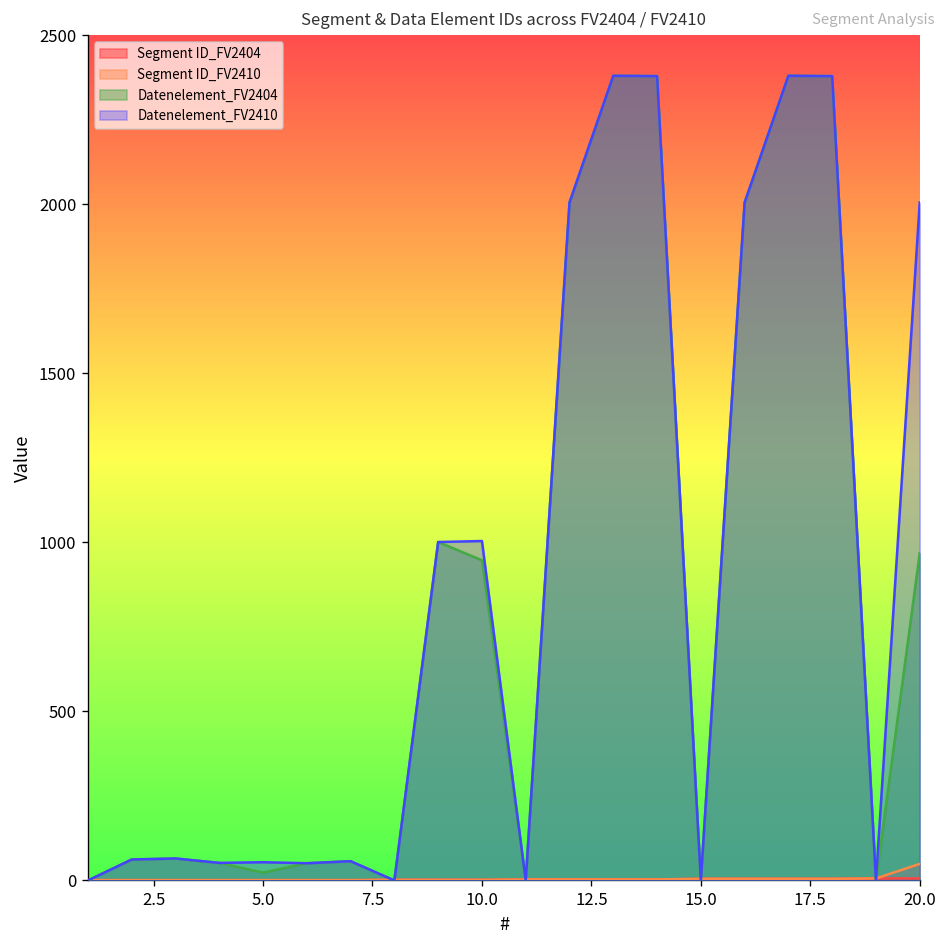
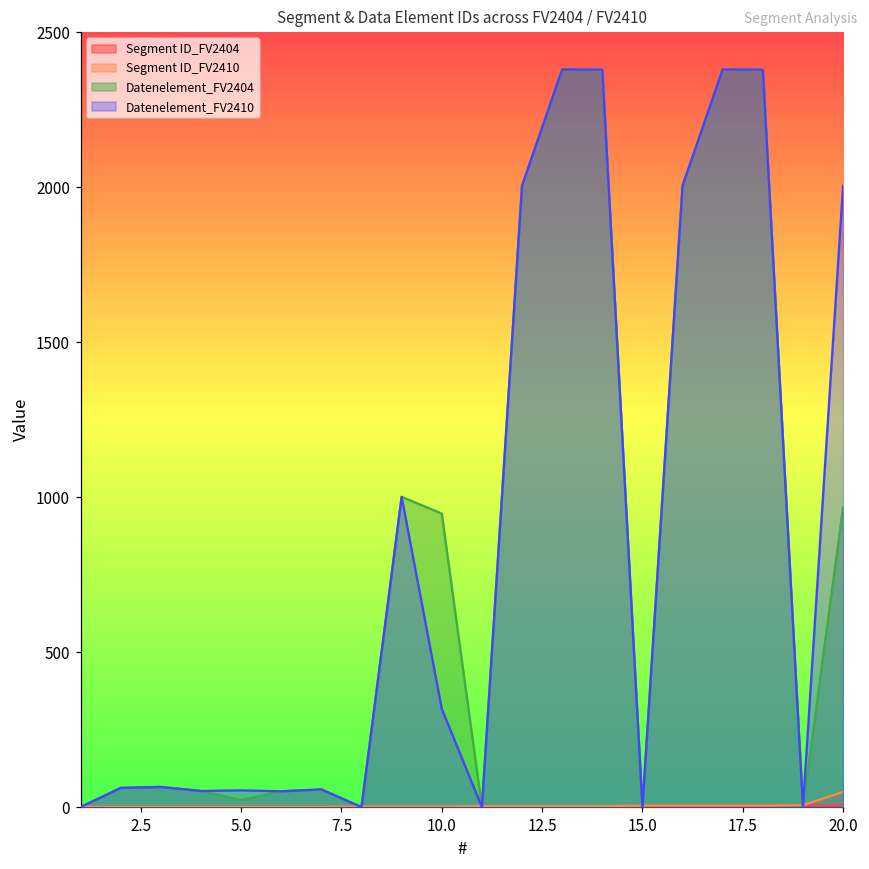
  {
    "Segment ID_FV2404": {
      "20.0": 10
    },
    "Segment ID_FV2410": {
      "20.0": 50
    },
    "Datenelement_FV2404": {
      "5.0": 20,
      "10.0": 950,
      "20.0": 970
    },
    "Datenelement_FV2410": {
      "5.0": 50,
-     "10.0": 1000,
+     "10.0": 320,
      "20.0": 2010
    }
  }
